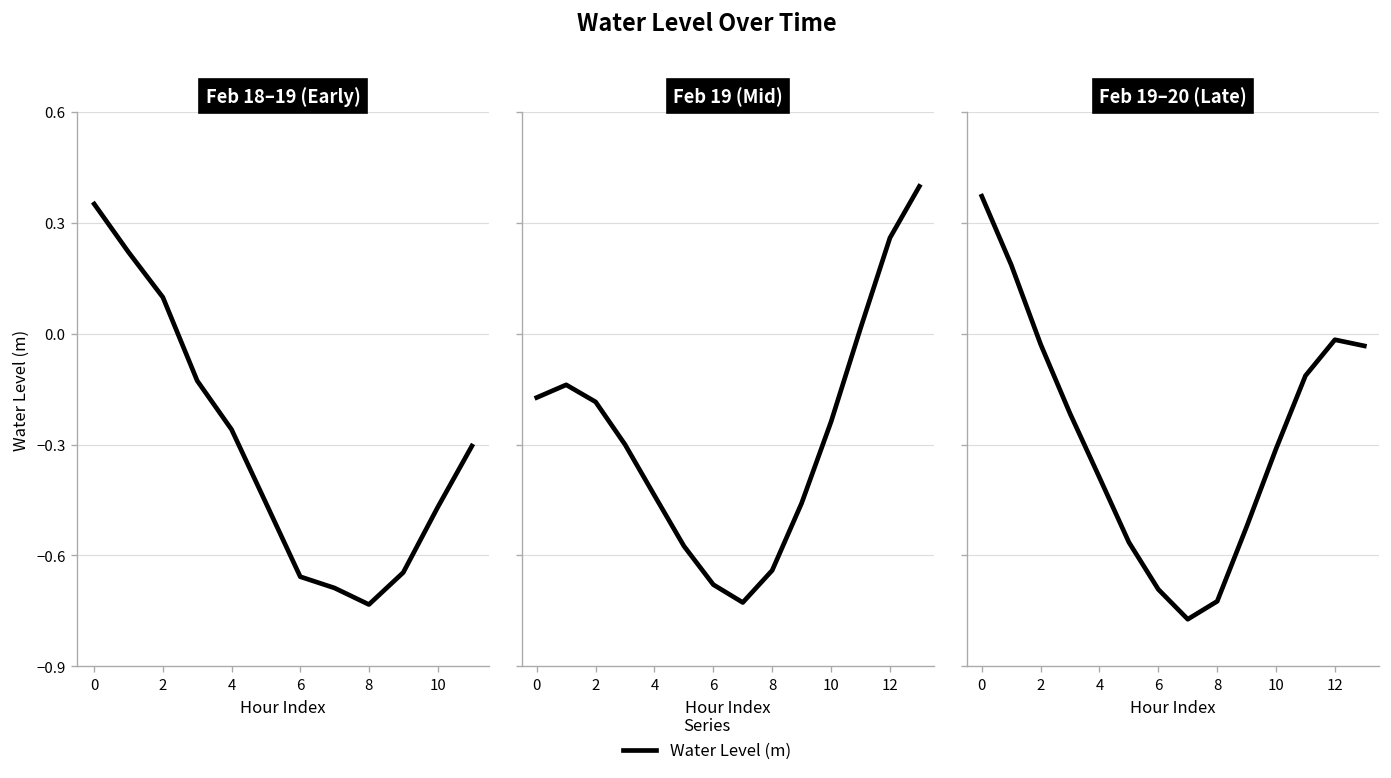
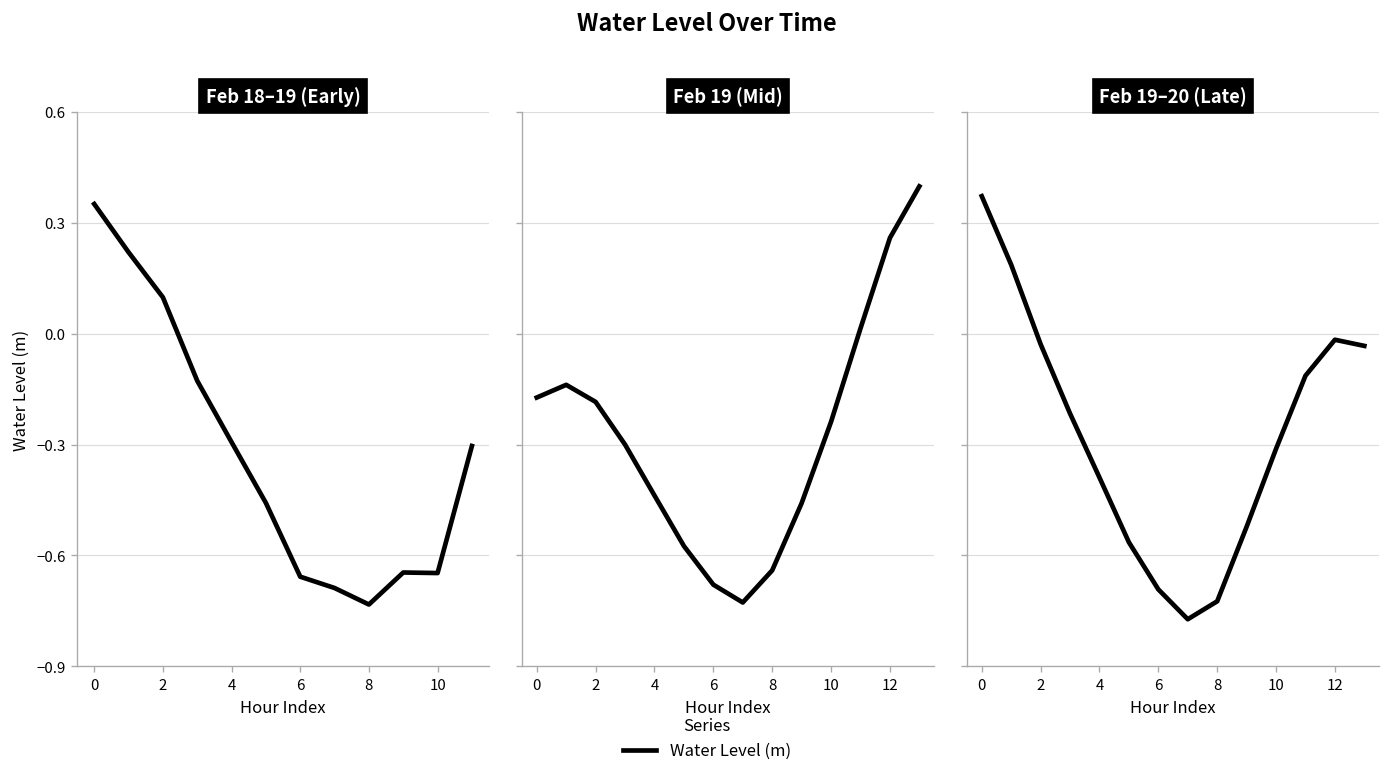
  {
    "Feb 18–19 (Early)": {
      "0": 0.35,
      "2": 0.10,
-     "4": -0.26,
+     "4": -0.29,
      "6": -0.66,
      "8": -0.73,
-     "10": -0.47
+     "10": -0.65
    }
  }
